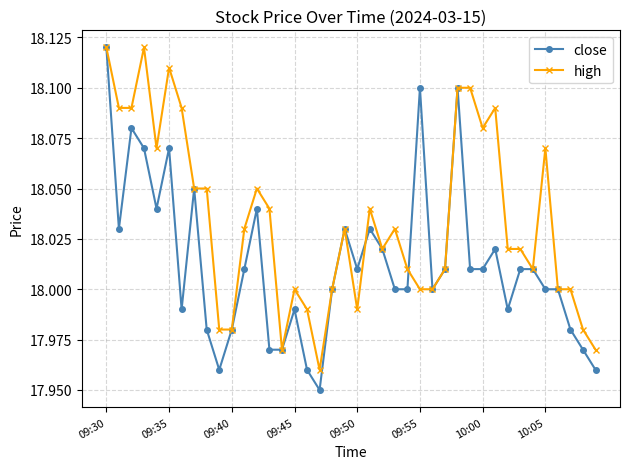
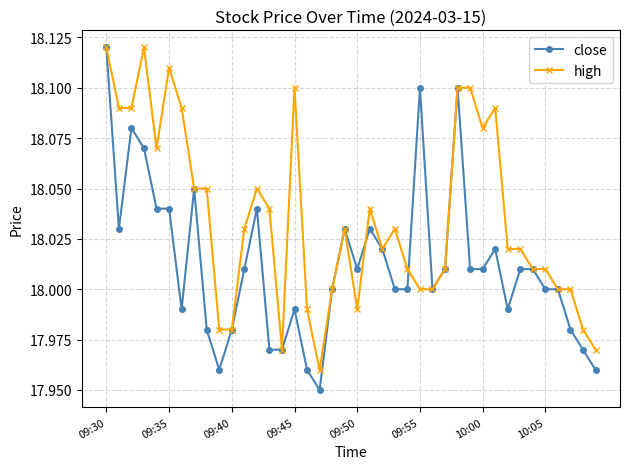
  {
    "close": {
-     "09:35": 18.07,
+     "09:35": 18.04,
      "09:45": 17.99,
      "09:50": 18.01,
      "09:55": 18.10,
      "10:00": 18.01,
      "10:05": 18.00
    },
    "high": {
      "09:35": 18.11,
-     "09:45": 18.0,
+     "09:45": 18.1,
      "09:50": 17.99,
      "09:55": 18.00,
      "10:00": 18.08,
-     "10:05": 18.07
+     "10:05": 18.01
    }
  }
